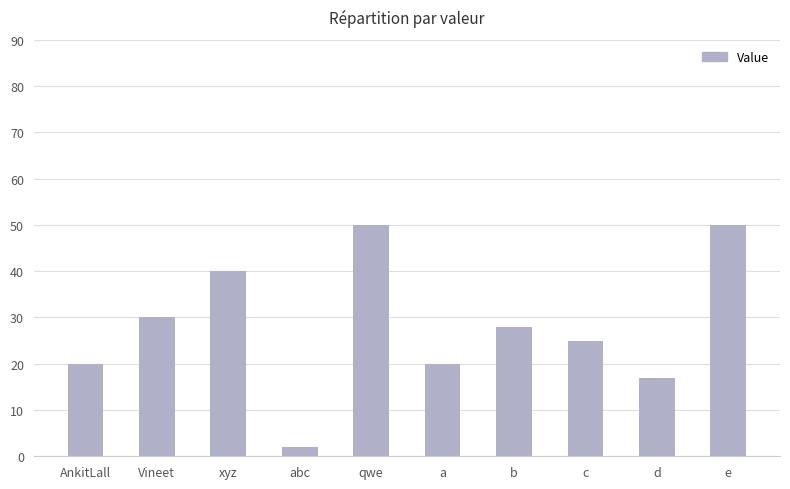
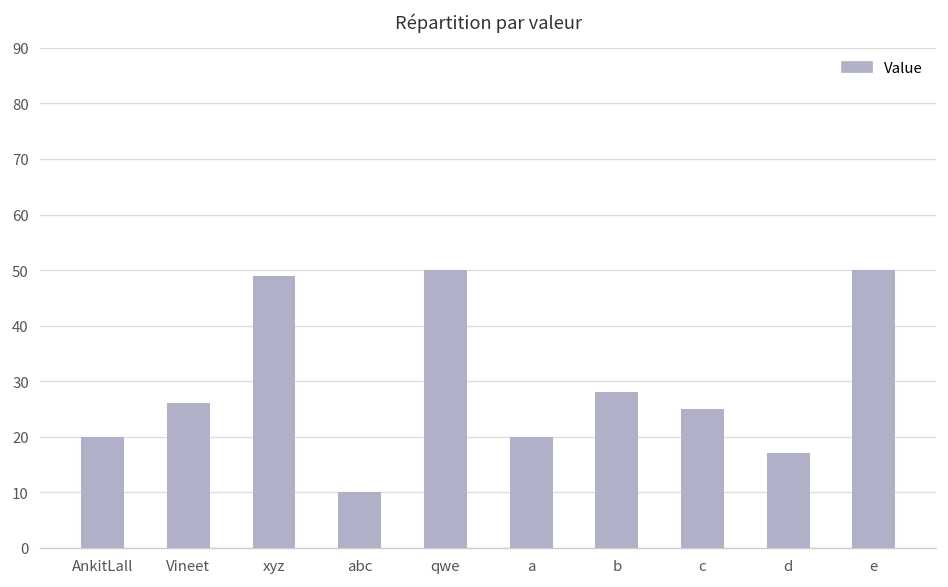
  {
    "AnkitLall": 20,
-   "Vineet": 30,
-   "xyz": 40,
-   "abc": 2,
+   "Vineet": 26,
+   "xyz": 49,
+   "abc": 10,
    "qwe": 50,
    "a": 20,
    "b": 28,
    "c": 25,
    "d": 17,
    "e": 50
  }
